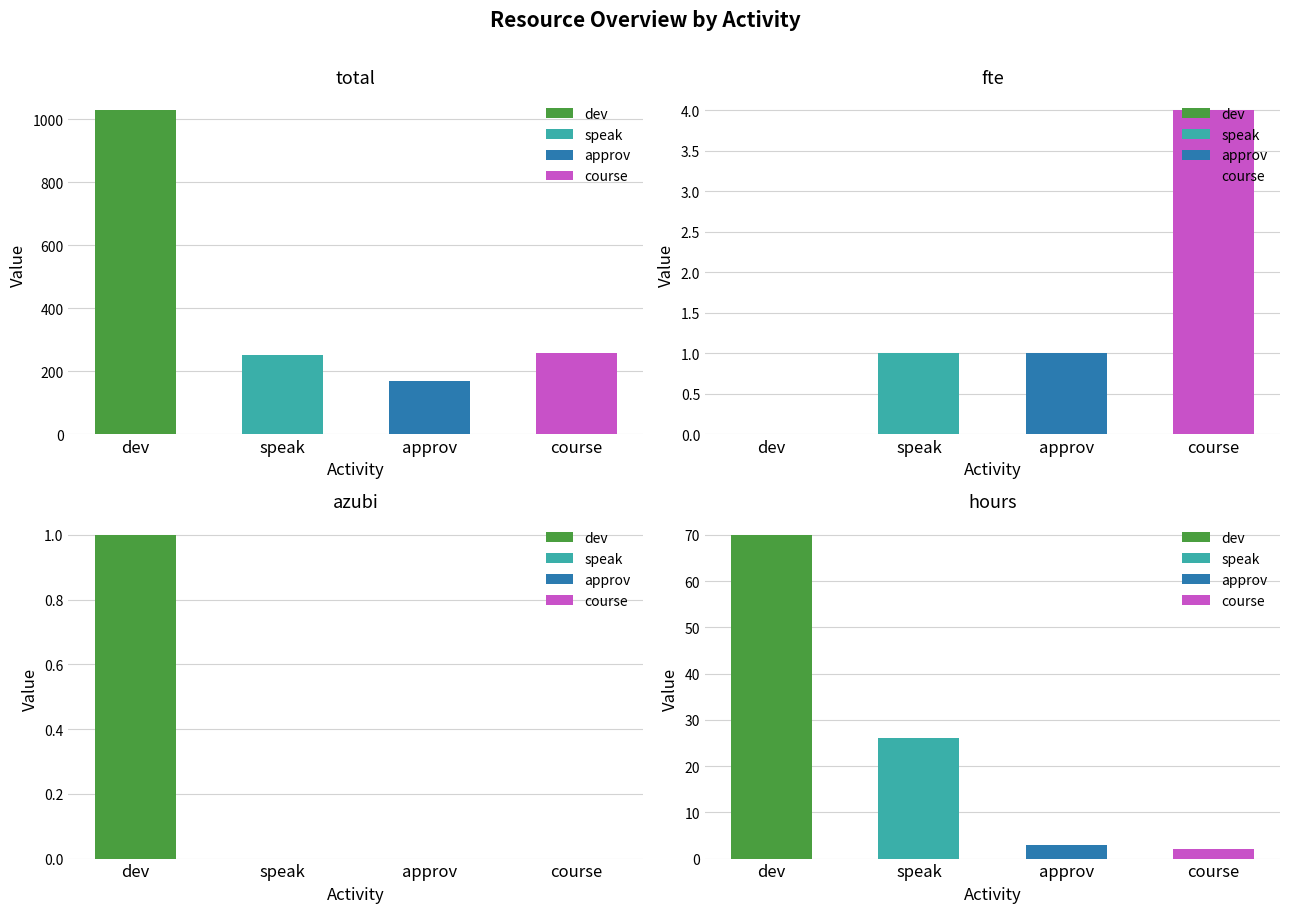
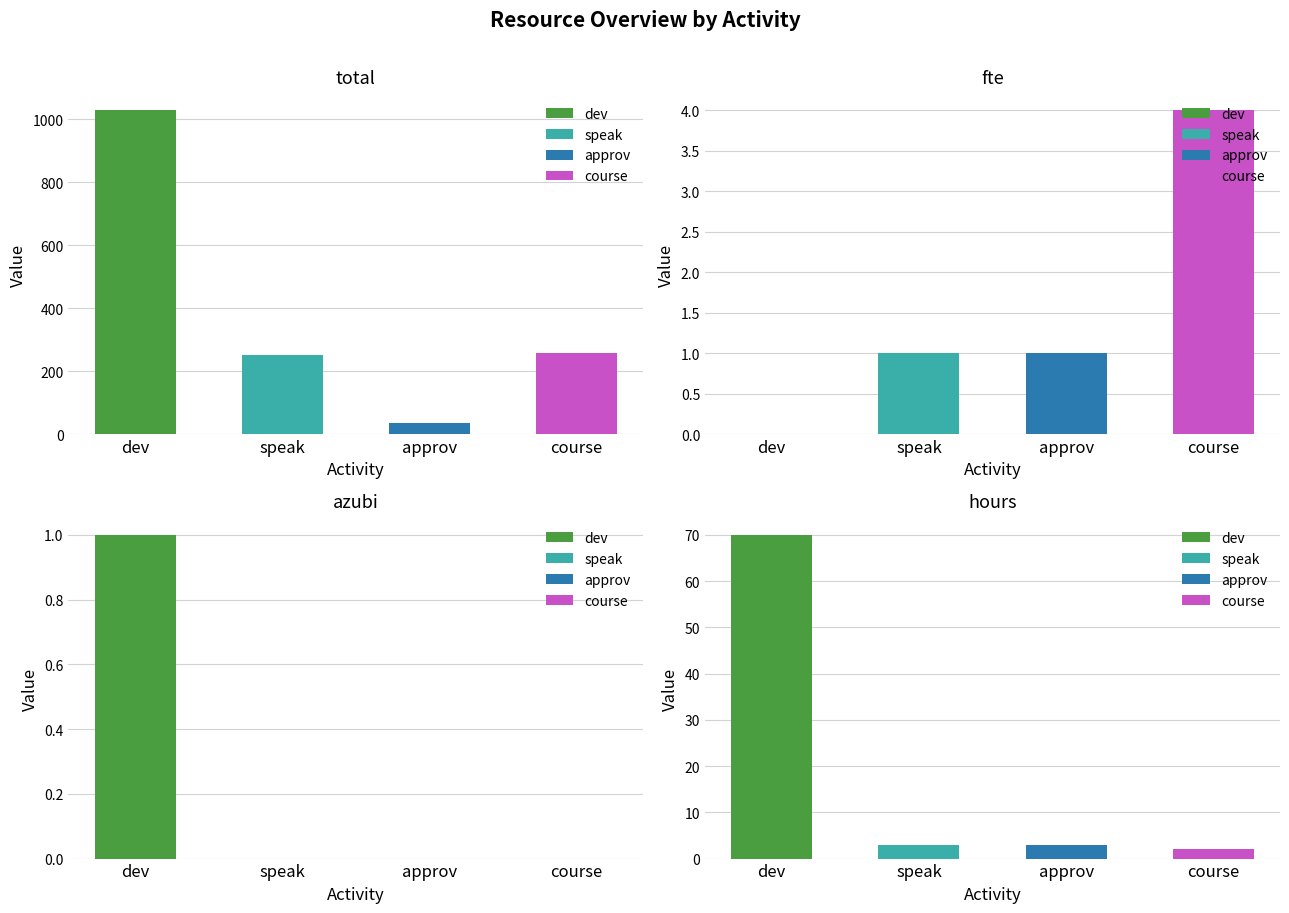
  {
    "total": {
      "dev": 1030,
      "speak": 250,
-     "approv": 170,
+     "approv": 40,
      "course": 260
    },
    "fte": {
      "dev": 0.0,
      "speak": 1.0,
      "approv": 1.0,
      "course": 4.0
    },
    "azubi": {
      "dev": 1.00,
      "speak": 0.00,
      "approv": 0.00,
      "course": 0.00
    },
    "hours": {
      "dev": 70,
-     "speak": 26,
+     "speak": 3,
      "approv": 3,
      "course": 2
    }
  }
